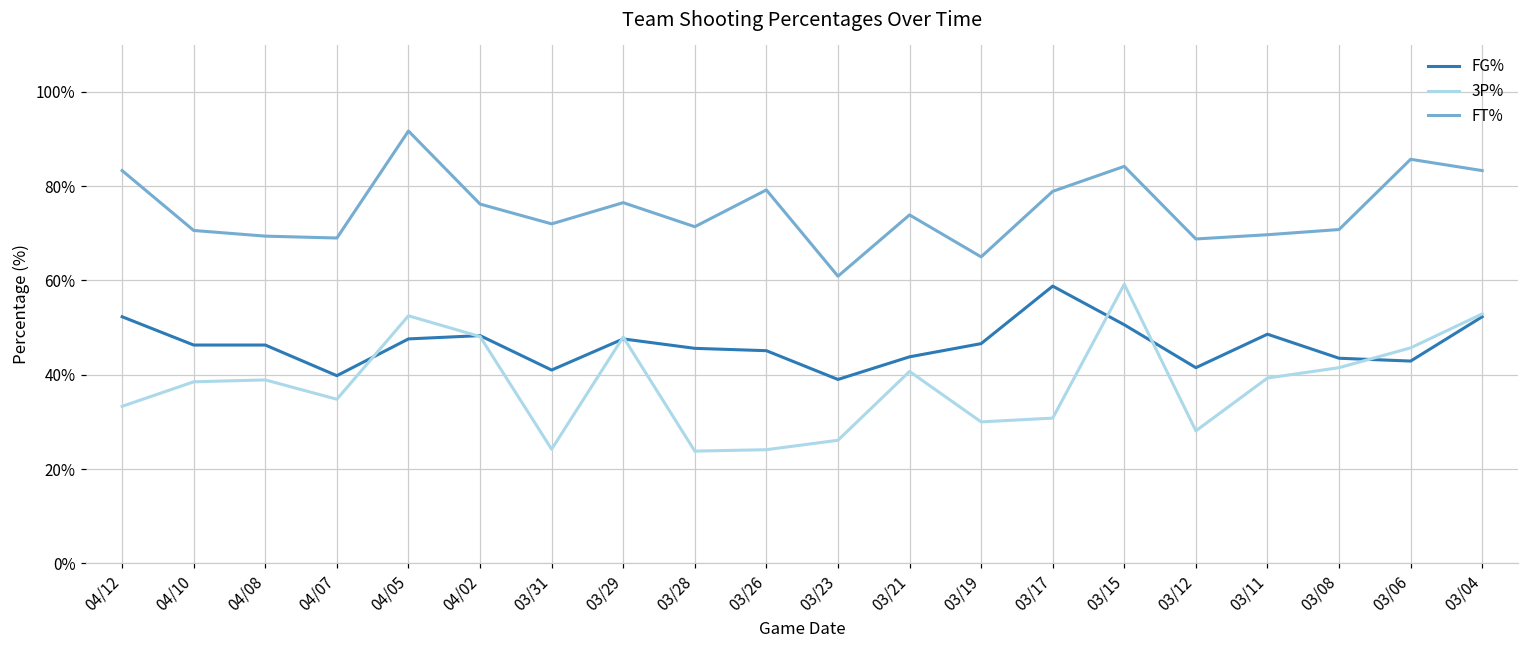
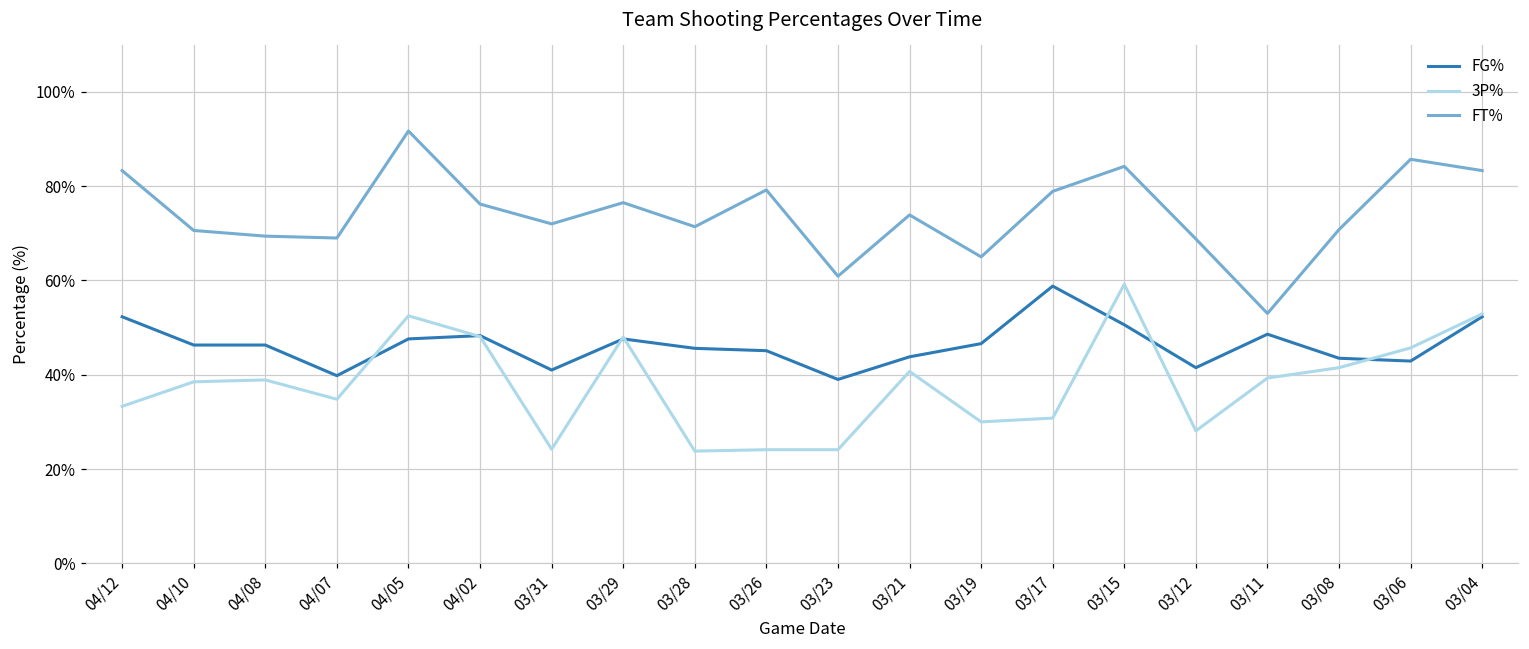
  {
    "FG%": {
      "04/12": "52%",
      "04/10": "46%",
      "04/08": "46%",
      "04/07": "40%",
      "04/05": "48%",
      "03/31": "41%",
      "03/28": "46%",
      "03/26": "45%",
      "03/23": "39%",
      "03/21": "44%",
      "03/19": "47%",
      "03/17": "59%",
      "03/15": "51%",
      "03/12": "42%",
      "03/11": "49%",
      "03/08": "44%",
      "03/06": "43%",
      "03/04": "52%"
    },
    "3P%": {
      "04/12": "33%",
      "04/10": "39%",
      "04/08": "39%",
      "04/07": "35%",
      "04/05": "53%",
      "03/31": "24%",
      "03/28": "24%",
      "03/26": "24%",
-     "03/23": "26%",
+     "03/23": "24%",
      "03/21": "41%",
      "03/19": "30%",
      "03/17": "31%",
      "03/15": "59%",
      "03/12": "28%",
      "03/11": "39%",
      "03/08": "42%",
      "03/06": "46%",
      "03/04": "53%"
    },
    "FT%": {
      "04/12": "83%",
      "04/10": "71%",
      "04/08": "69%",
      "04/07": "69%",
      "04/05": "92%",
      "04/02": "76%",
      "03/31": "72%",
      "03/29": "77%",
      "03/28": "71%",
      "03/26": "79%",
      "03/23": "61%",
      "03/21": "74%",
      "03/19": "65%",
      "03/17": "79%",
      "03/15": "84%",
      "03/12": "69%",
-     "03/11": "70%",
+     "03/11": "53%",
      "03/08": "71%",
      "03/06": "86%",
      "03/04": "83%"
    }
  }
